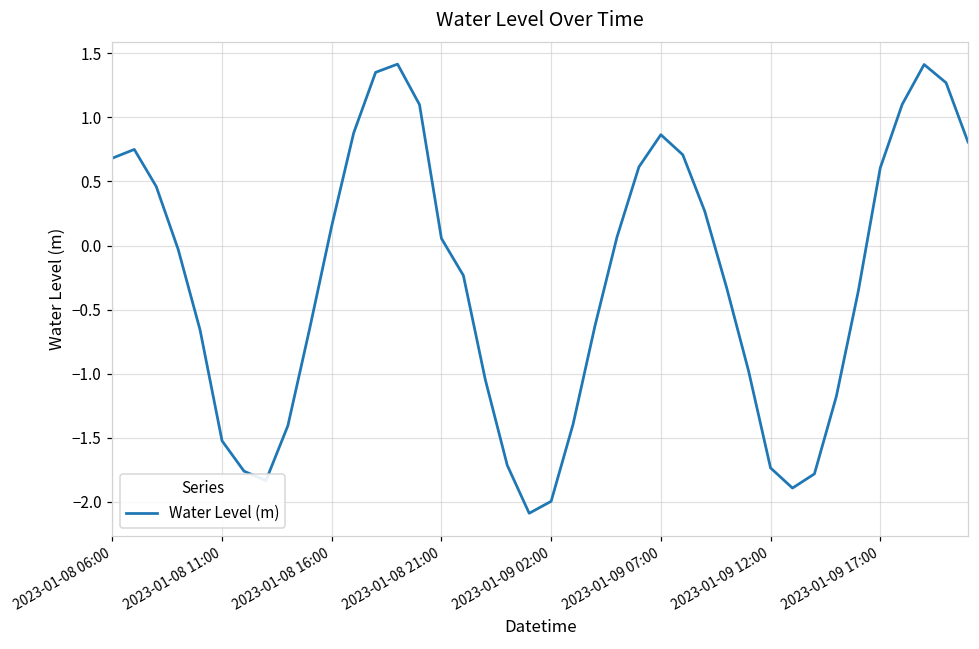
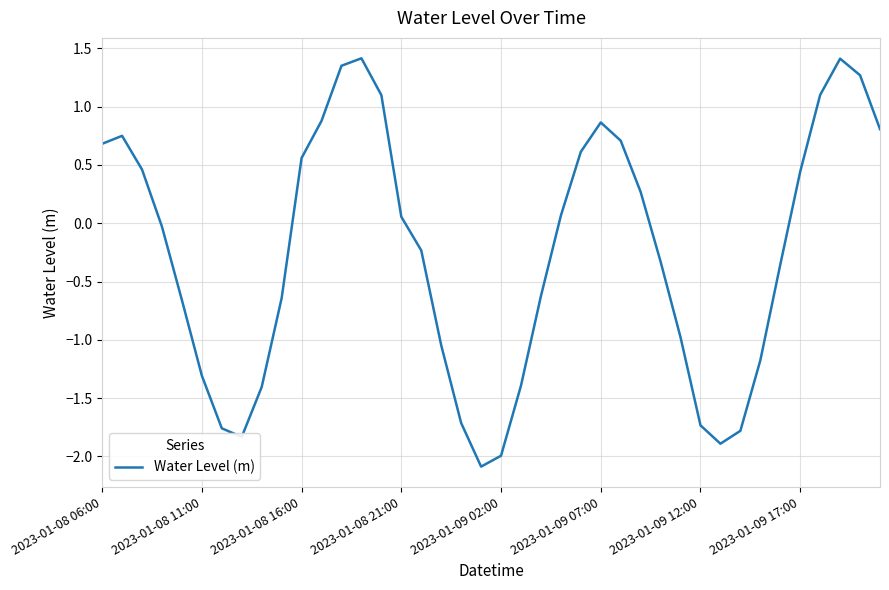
  {
    "2023-01-08 06:00": 0.68,
-   "2023-01-08 11:00": -1.52,
-   "2023-01-08 16:00": 0.15,
+   "2023-01-08 11:00": -1.31,
+   "2023-01-08 16:00": 0.56,
    "2023-01-08 21:00": 0.06,
    "2023-01-09 02:00": -1.99,
    "2023-01-09 07:00": 0.86,
    "2023-01-09 12:00": -1.73,
-   "2023-01-09 17:00": 0.60
+   "2023-01-09 17:00": 0.44
  }
